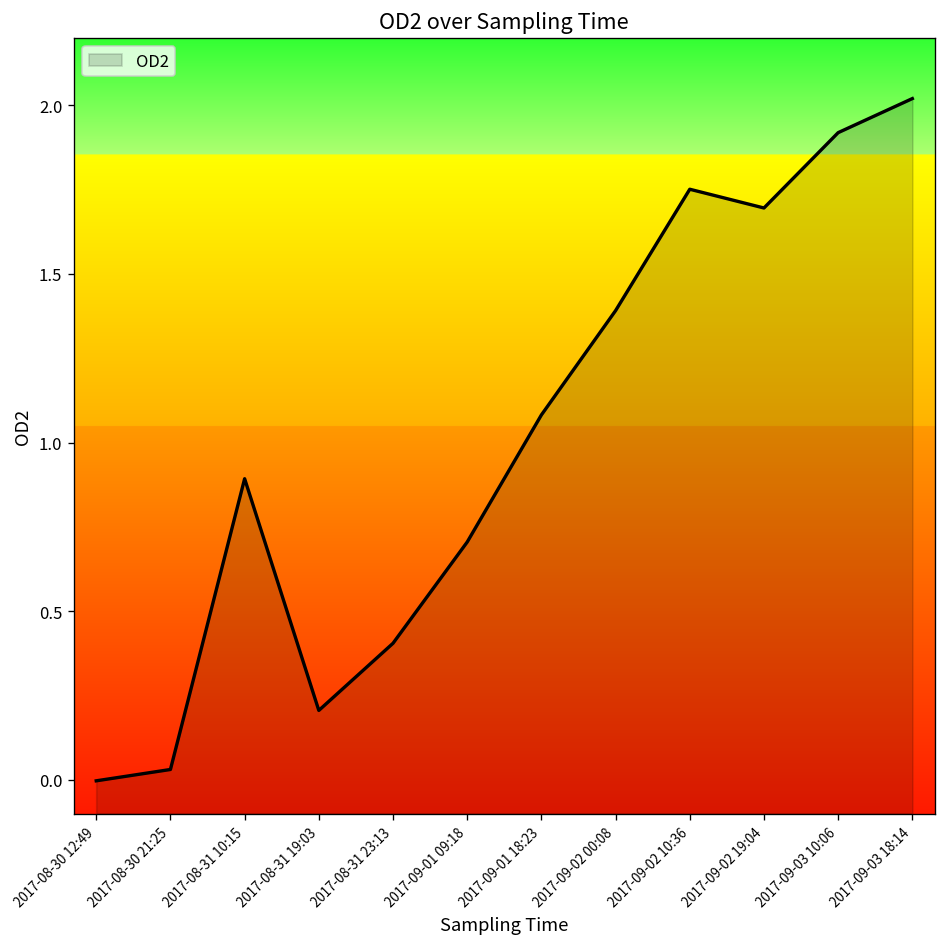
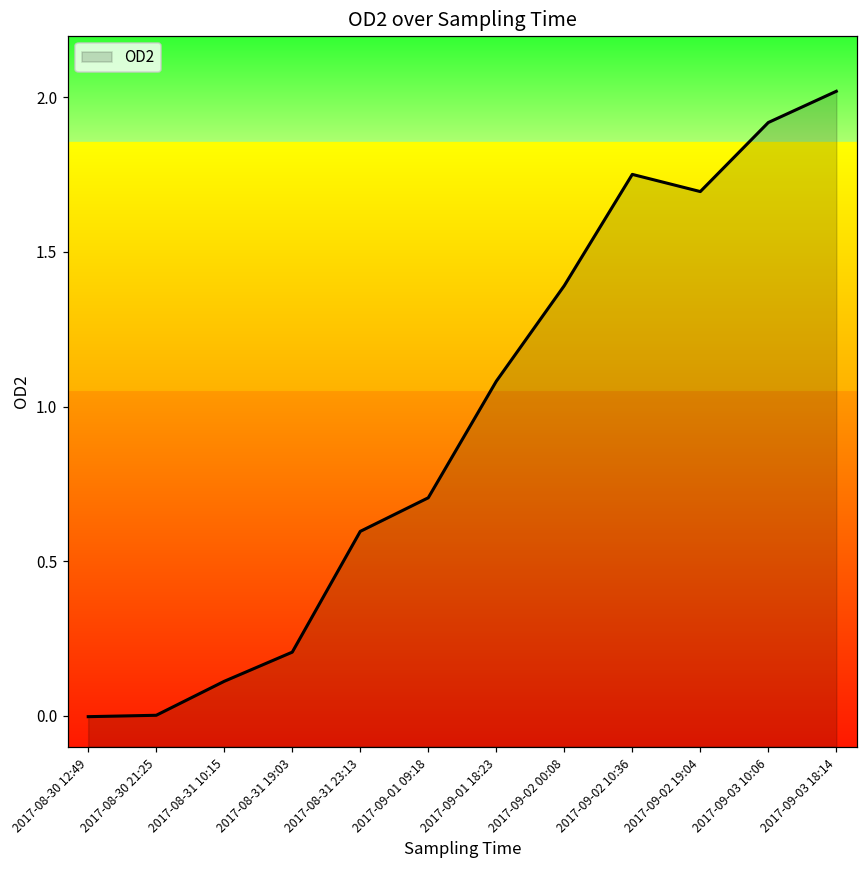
  {
    "2017-08-30 12:49": 0.00,
-   "2017-08-30 21:25": 0.03,
-   "2017-08-31 10:15": 0.89,
+   "2017-08-30 21:25": 0.00,
+   "2017-08-31 10:15": 0.11,
    "2017-08-31 19:03": 0.21,
-   "2017-08-31 23:13": 0.40,
+   "2017-08-31 23:13": 0.60,
    "2017-09-01 09:18": 0.71,
    "2017-09-01 18:23": 1.08,
    "2017-09-02 00:08": 1.39,
    "2017-09-02 10:36": 1.75,
    "2017-09-02 19:04": 1.70,
    "2017-09-03 10:06": 1.92,
    "2017-09-03 18:14": 2.02
  }
